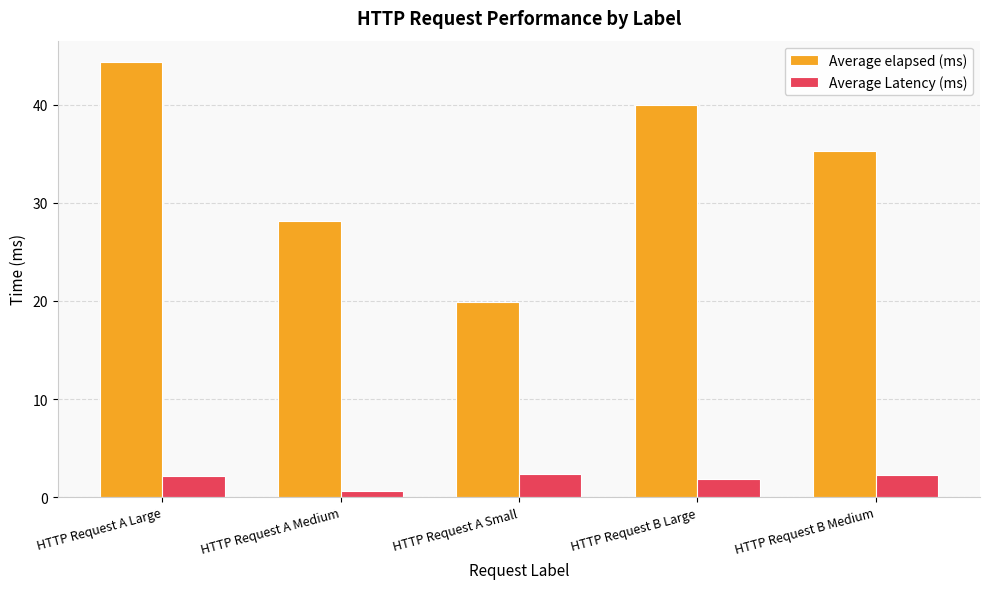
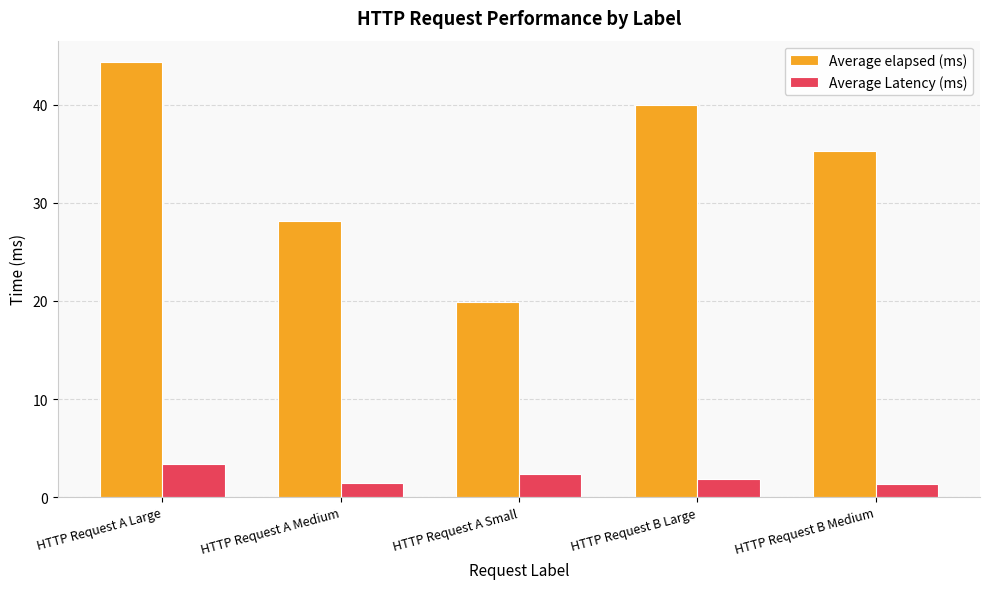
  {
    "Average elapsed (ms)": {
      "HTTP Request A Large": 44,
      "HTTP Request A Medium": 28,
      "HTTP Request A Small": 20,
      "HTTP Request B Large": 40,
      "HTTP Request B Medium": 35
    },
    "Average Latency (ms)": {
-     "HTTP Request A Large": 2,
-     "HTTP Request A Medium": 0.6,
+     "HTTP Request A Large": 3,
+     "HTTP Request A Medium": 1.4,
      "HTTP Request A Small": 2,
      "HTTP Request B Large": 2,
-     "HTTP Request B Medium": 2
+     "HTTP Request B Medium": 1
    }
  }
